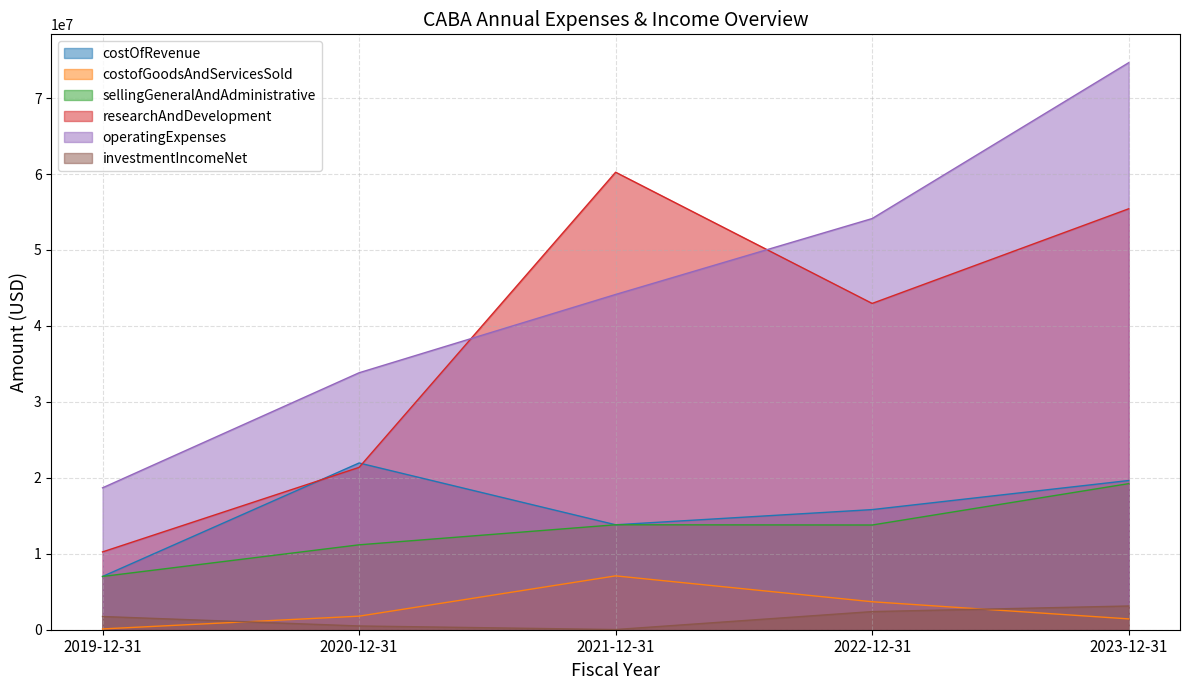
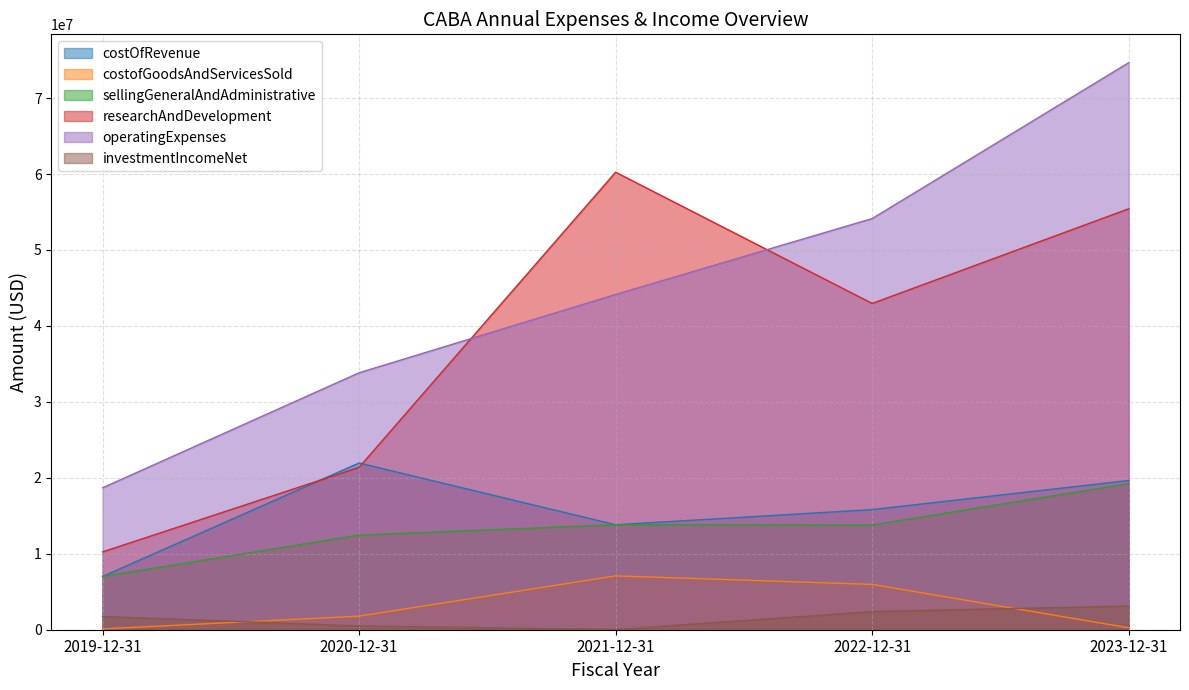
  {
    "costOfRevenue": {
      "2020-12-31": 22000000,
      "2022-12-31": 16000000,
      "2023-12-31": 20000000
    },
    "costofGoodsAndServicesSold": {
      "2019-12-31": 0,
      "2020-12-31": 2000000,
      "2021-12-31": 7000000,
-     "2022-12-31": 4000000,
-     "2023-12-31": 1000000
+     "2022-12-31": 6000000,
+     "2023-12-31": 0
    },
    "sellingGeneralAndAdministrative": {
-     "2020-12-31": 11000000,
+     "2020-12-31": 12000000,
      "2022-12-31": 14000000,
      "2023-12-31": 19000000
    },
    "researchAndDevelopment": {
      "2019-12-31": 10000000,
      "2020-12-31": 21000000,
      "2021-12-31": 60000000,
      "2022-12-31": 43000000,
      "2023-12-31": 55000000
    },
    "operatingExpenses": {
      "2019-12-31": 19000000,
      "2020-12-31": 34000000,
      "2021-12-31": 44000000,
      "2022-12-31": 54000000,
      "2023-12-31": 75000000
    },
    "investmentIncomeNet": {
      "2019-12-31": 2000000,
      "2020-12-31": 0,
      "2021-12-31": 0,
      "2022-12-31": 2000000,
      "2023-12-31": 3000000
    }
  }
